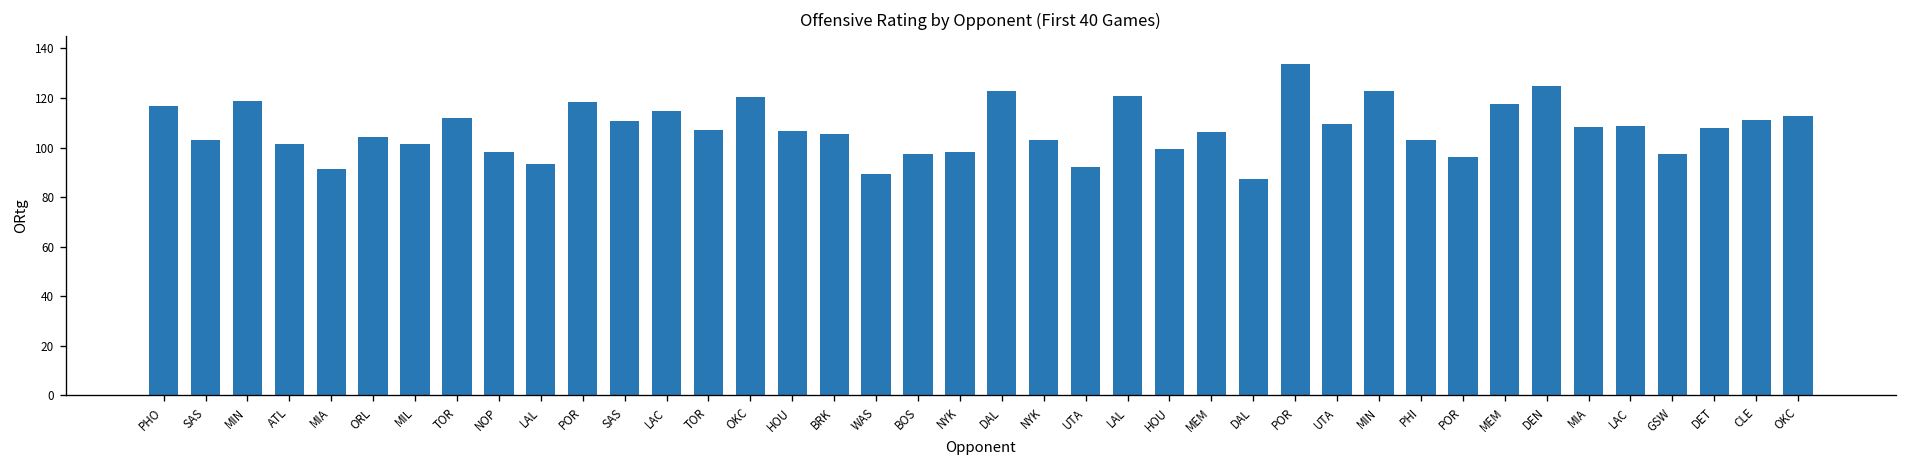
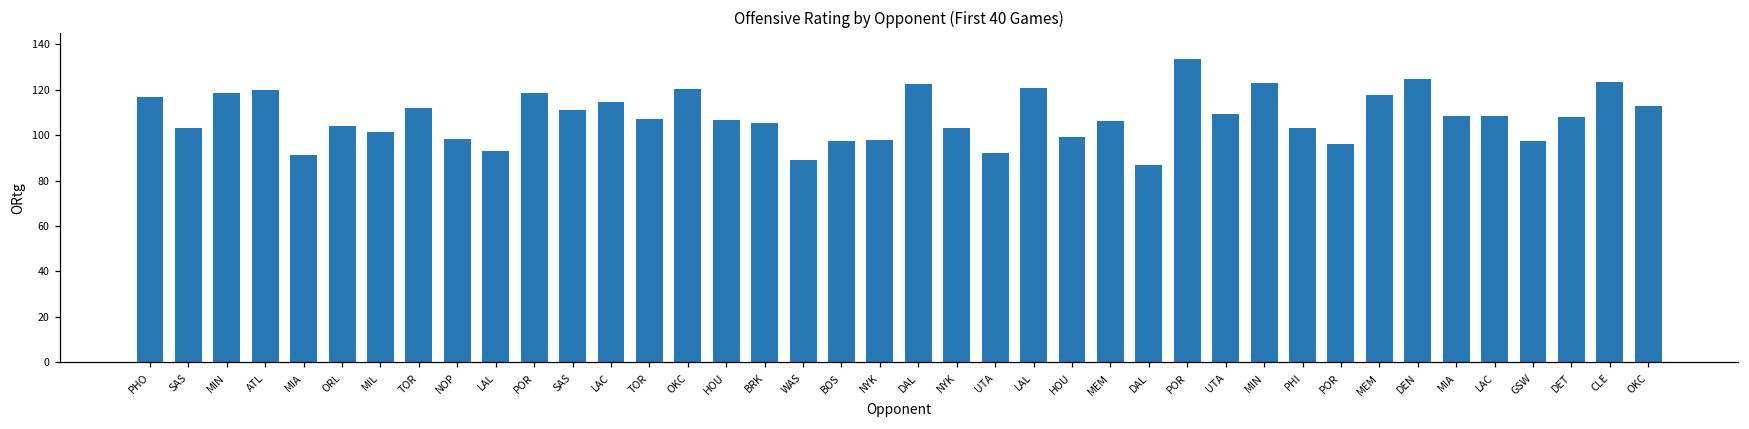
  {
    "PHO": 117,
-   "ATL": 101,
+   "ATL": 120,
    "ORL": 104,
    "MIL": 101,
    "NOP": 98,
    "BRK": 106,
    "WAS": 89,
    "BOS": 97,
    "PHI": 103,
    "DEN": 125,
    "GSW": 97,
    "DET": 108,
-   "CLE": 111
+   "CLE": 124
  }
